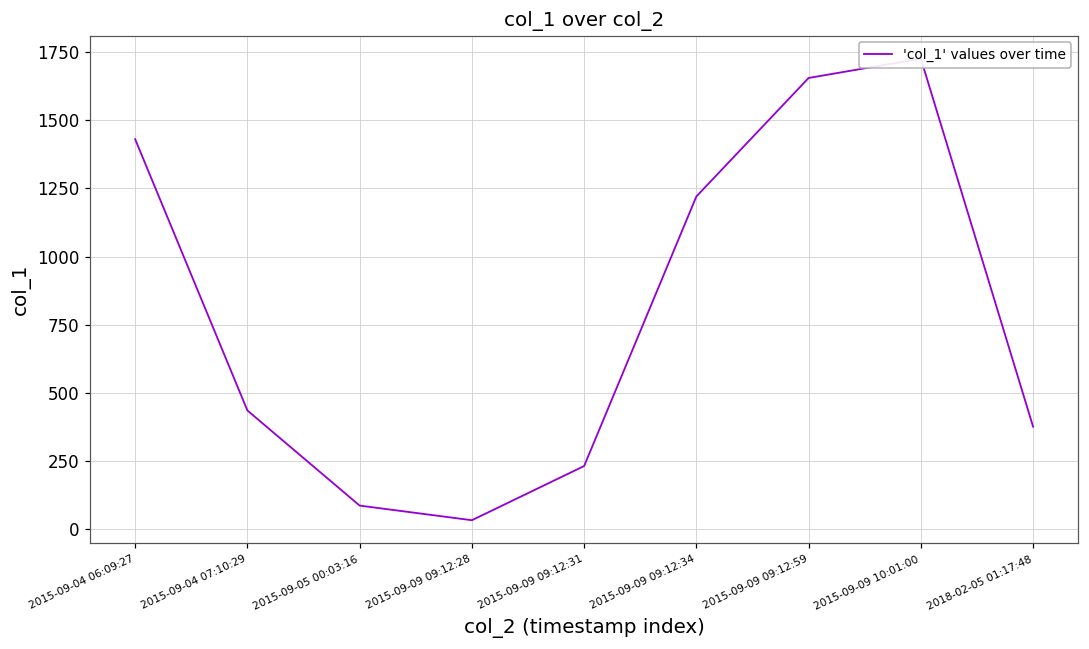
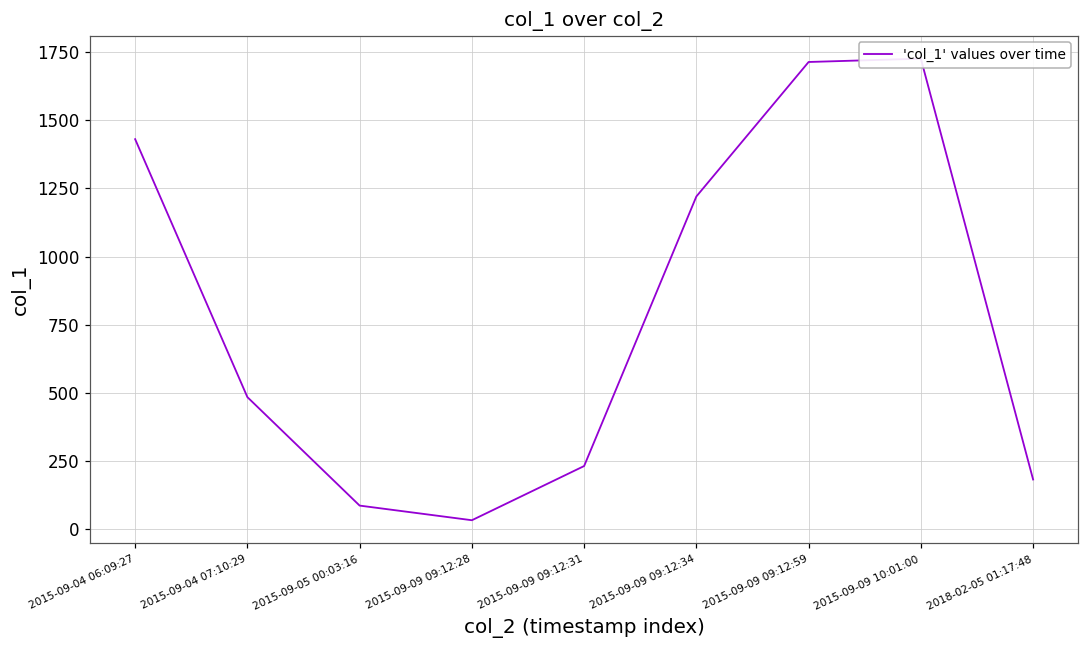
  {
    "2015-09-04 06:09:27": 1430,
-   "2015-09-04 07:10:29": 440,
+   "2015-09-04 07:10:29": 480,
    "2015-09-05 00:03:16": 90,
    "2015-09-09 09:12:28": 30,
    "2015-09-09 09:12:31": 230,
    "2015-09-09 09:12:34": 1220,
-   "2015-09-09 09:12:59": 1660,
-   "2018-02-05 01:17:48": 380
+   "2015-09-09 09:12:59": 1710,
+   "2018-02-05 01:17:48": 180
  }
